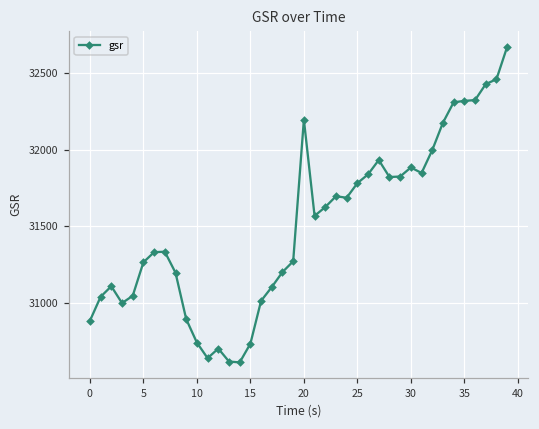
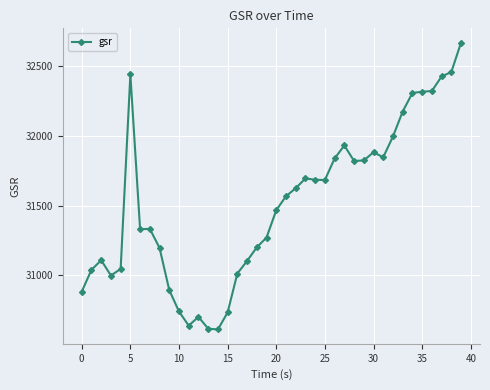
  {
    "0": 30880,
-   "5": 31260,
+   "5": 32440,
    "10": 30740,
    "15": 30730,
-   "20": 32190,
-   "25": 31780,
+   "20": 31470,
+   "25": 31680,
    "30": 31880,
    "35": 32320
  }
